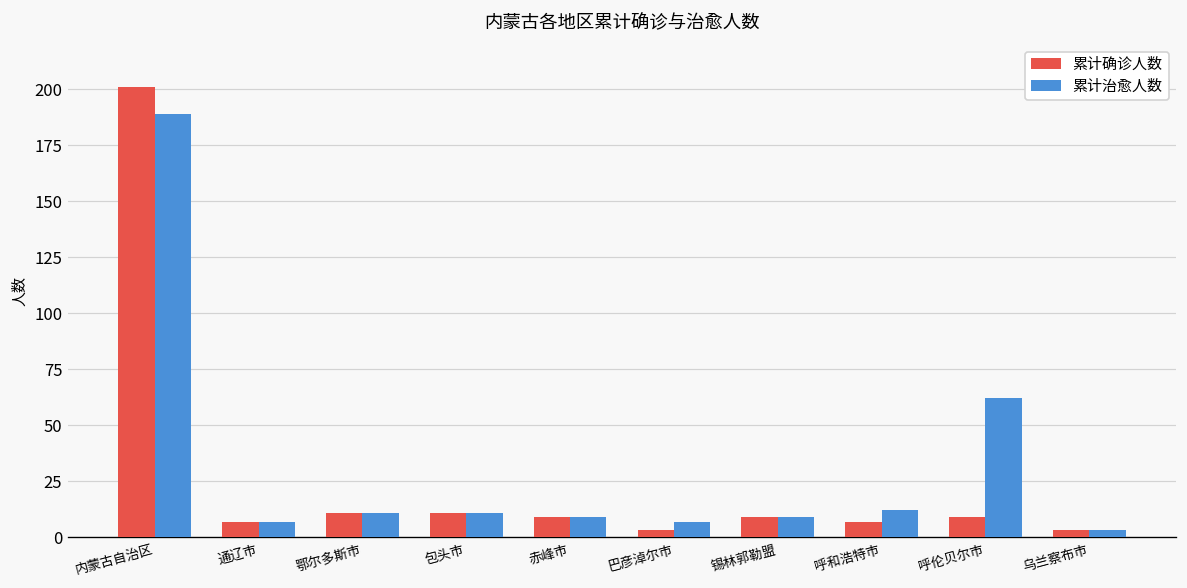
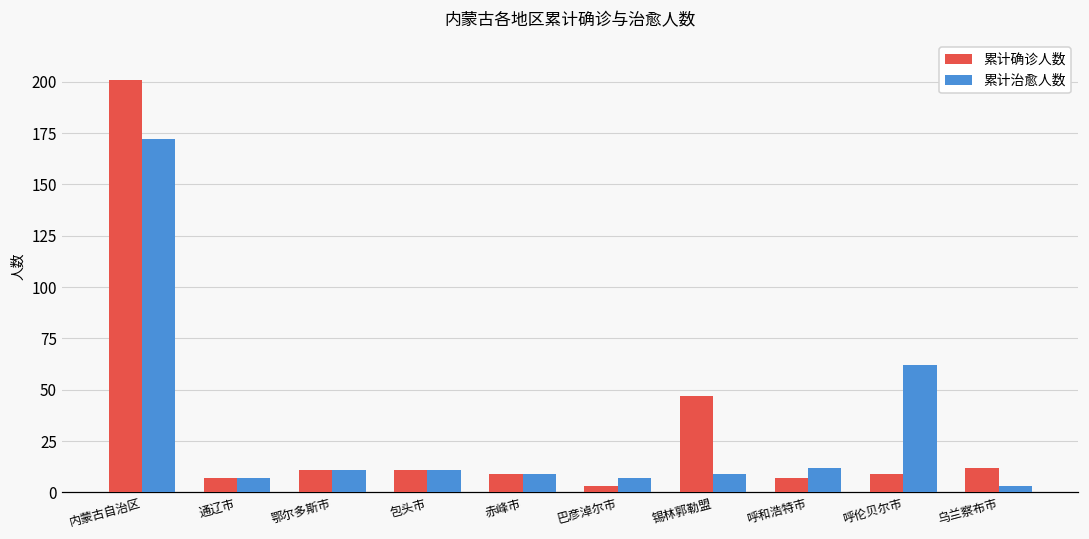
  {
    "累计确诊人数": {
      "内蒙古自治区": 201,
      "通辽市": 7,
      "鄂尔多斯市": 11,
      "包头市": 11,
      "赤峰市": 9,
      "巴彦淖尔市": 3,
-     "锡林郭勒盟": 9,
+     "锡林郭勒盟": 47,
      "呼和浩特市": 7,
      "呼伦贝尔市": 9,
-     "乌兰察布市": 3
+     "乌兰察布市": 12
    },
    "累计治愈人数": {
-     "内蒙古自治区": 189,
+     "内蒙古自治区": 172,
      "通辽市": 7,
      "鄂尔多斯市": 11,
      "包头市": 11,
      "赤峰市": 9,
      "巴彦淖尔市": 7,
      "锡林郭勒盟": 9,
      "呼和浩特市": 12,
      "呼伦贝尔市": 62,
      "乌兰察布市": 3
    }
  }
